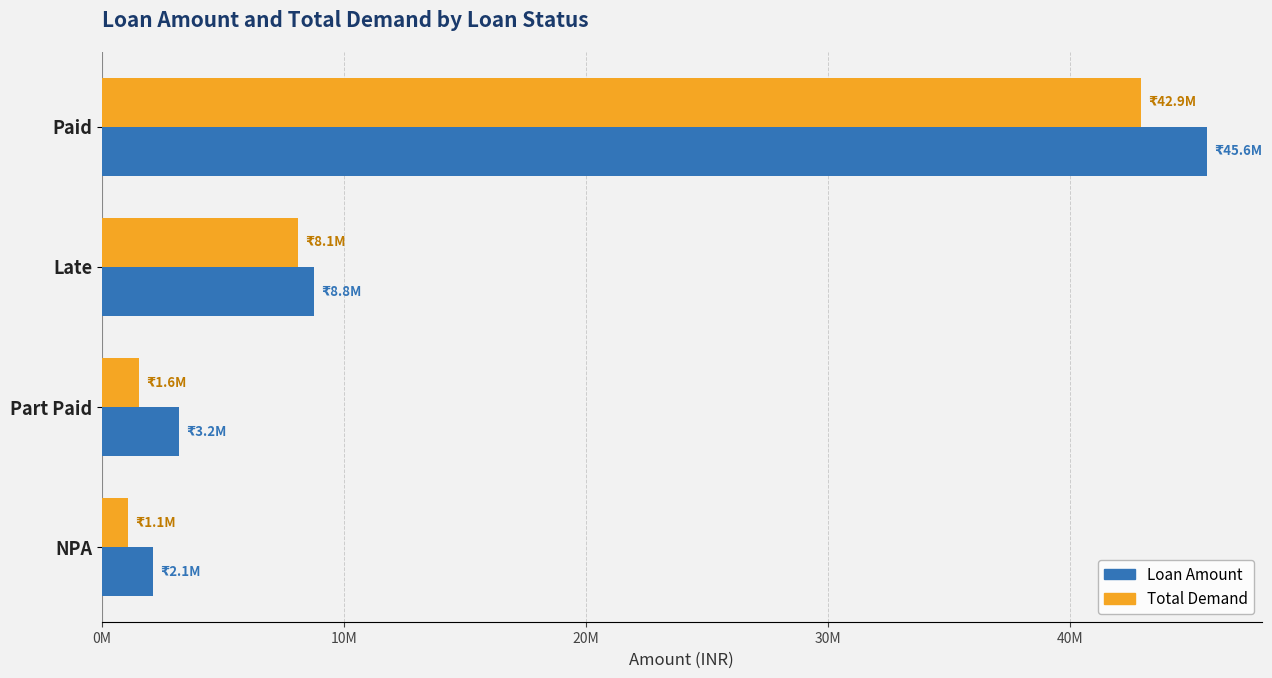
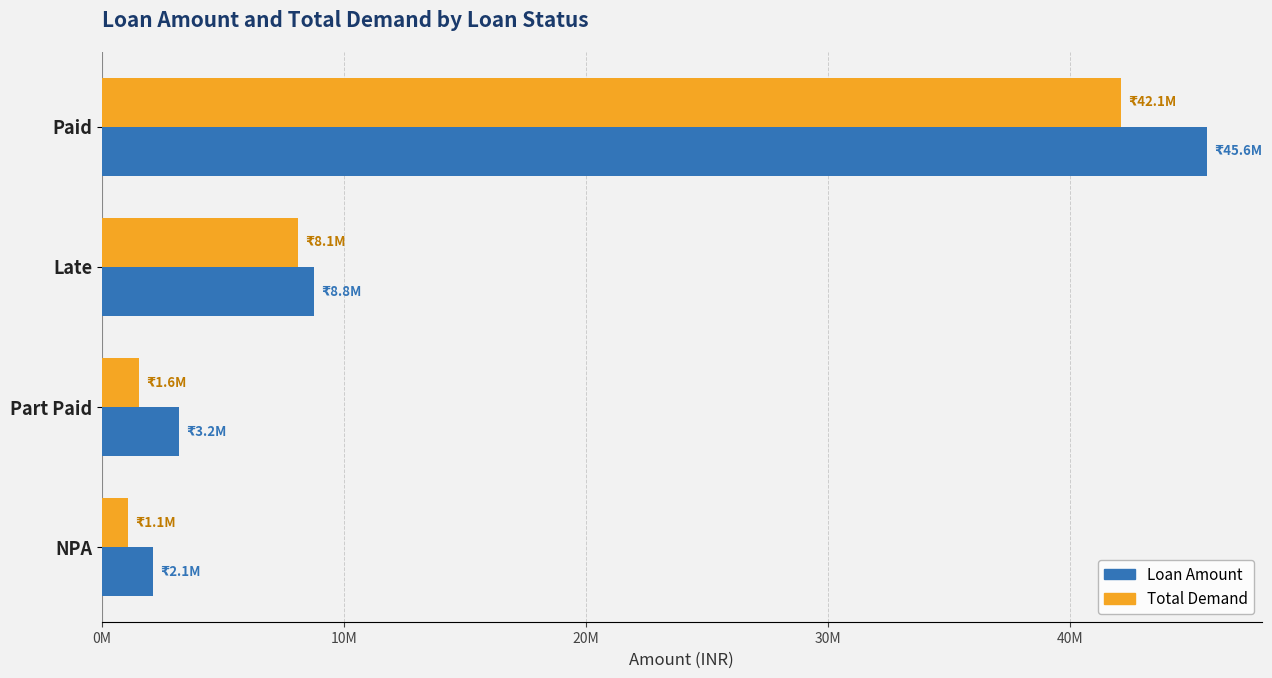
  {
    "Loan Amount": {
      "Paid": "45.6M",
      "Late": "8.8M",
      "Part Paid": "3.2M",
      "NPA": "2.1M"
    },
    "Total Demand": {
-     "Paid": "42.9M",
+     "Paid": "42.1M",
      "Late": "8.1M",
      "Part Paid": "1.6M",
      "NPA": "1.1M"
    }
  }
